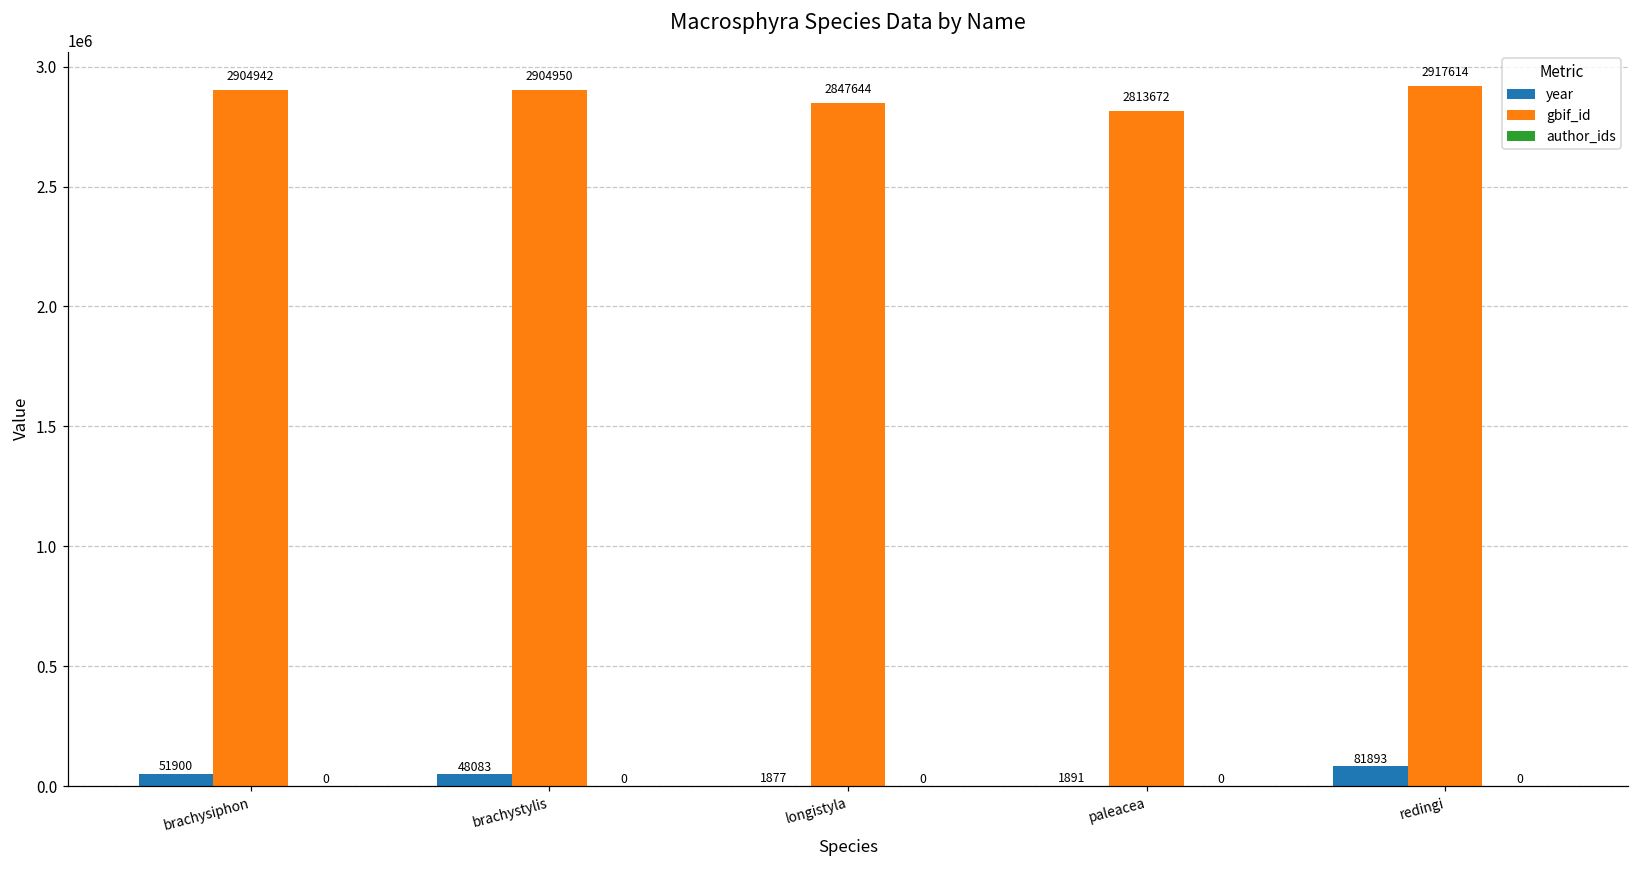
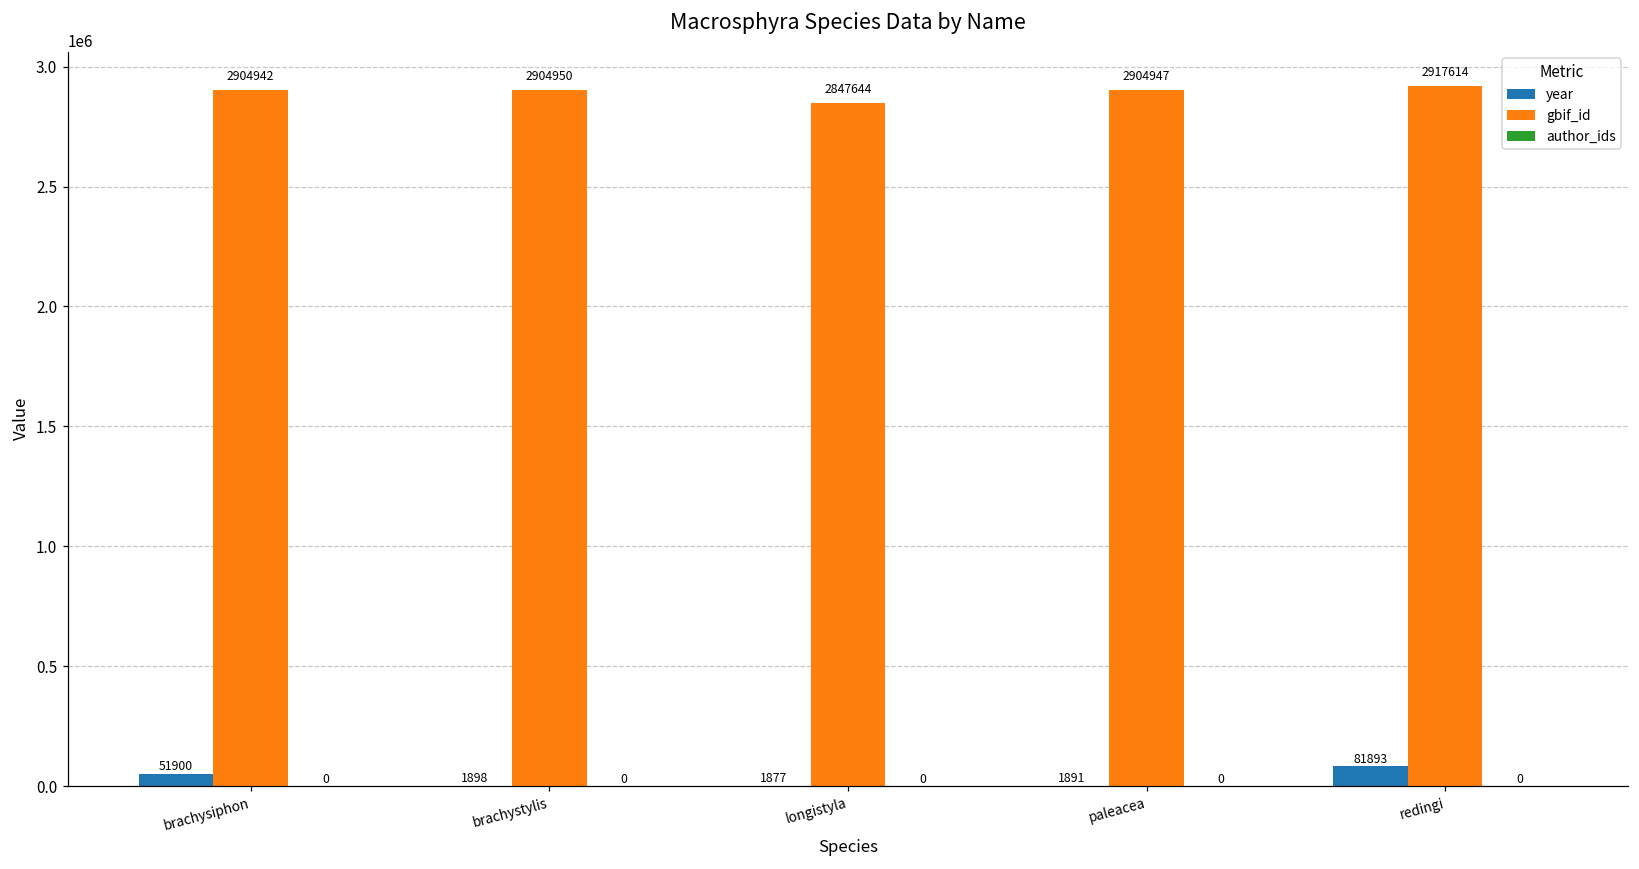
  {
    "year": {
      "brachysiphon": 51900,
-     "brachystylis": 48083,
+     "brachystylis": 1898,
      "longistyla": 1877,
      "paleacea": 1891,
      "redingi": 81893
    },
    "gbif_id": {
      "brachysiphon": 2904942,
      "brachystylis": 2904950,
      "longistyla": 2847644,
-     "paleacea": 2813672,
+     "paleacea": 2904947,
      "redingi": 2917614
    },
    "author_ids": {
      "brachysiphon": 0,
      "brachystylis": 0,
      "longistyla": 0,
      "paleacea": 0,
      "redingi": 0
    }
  }
